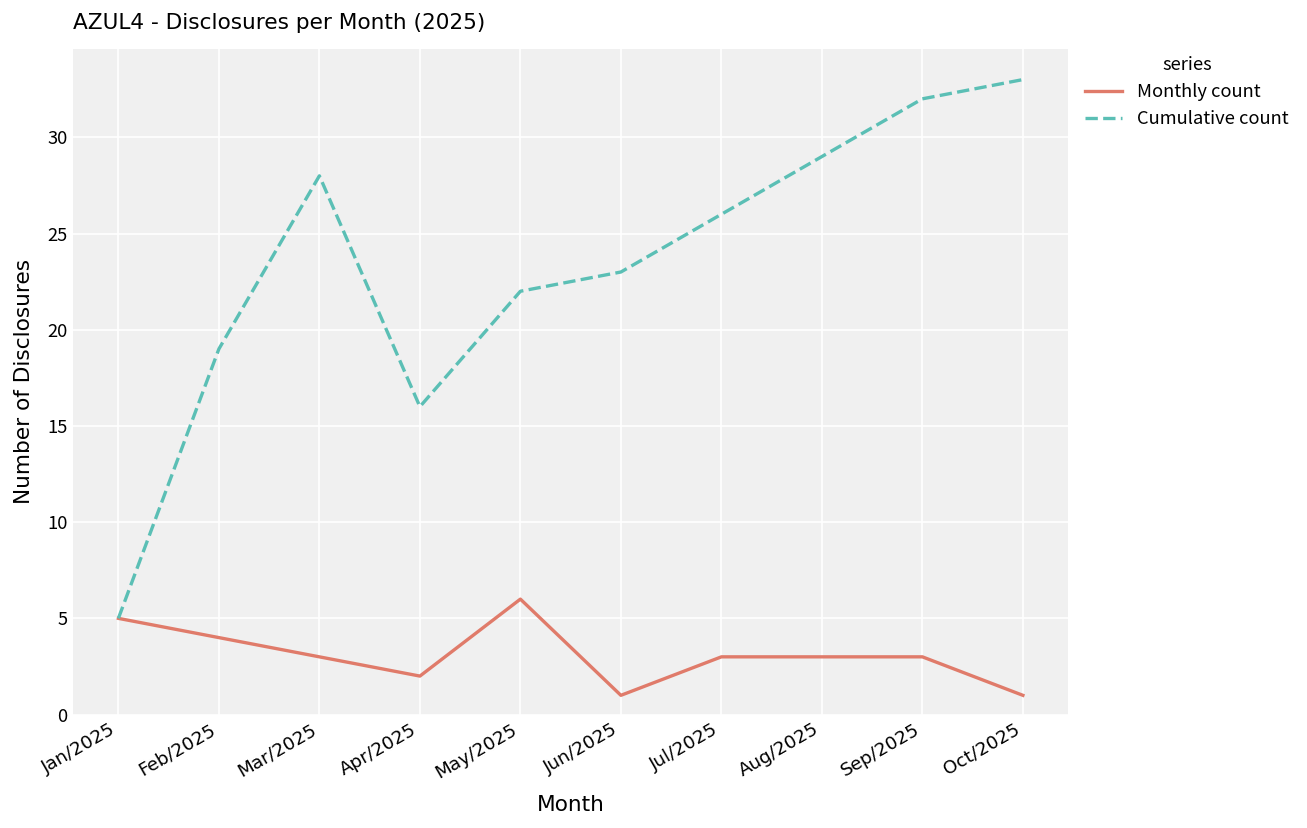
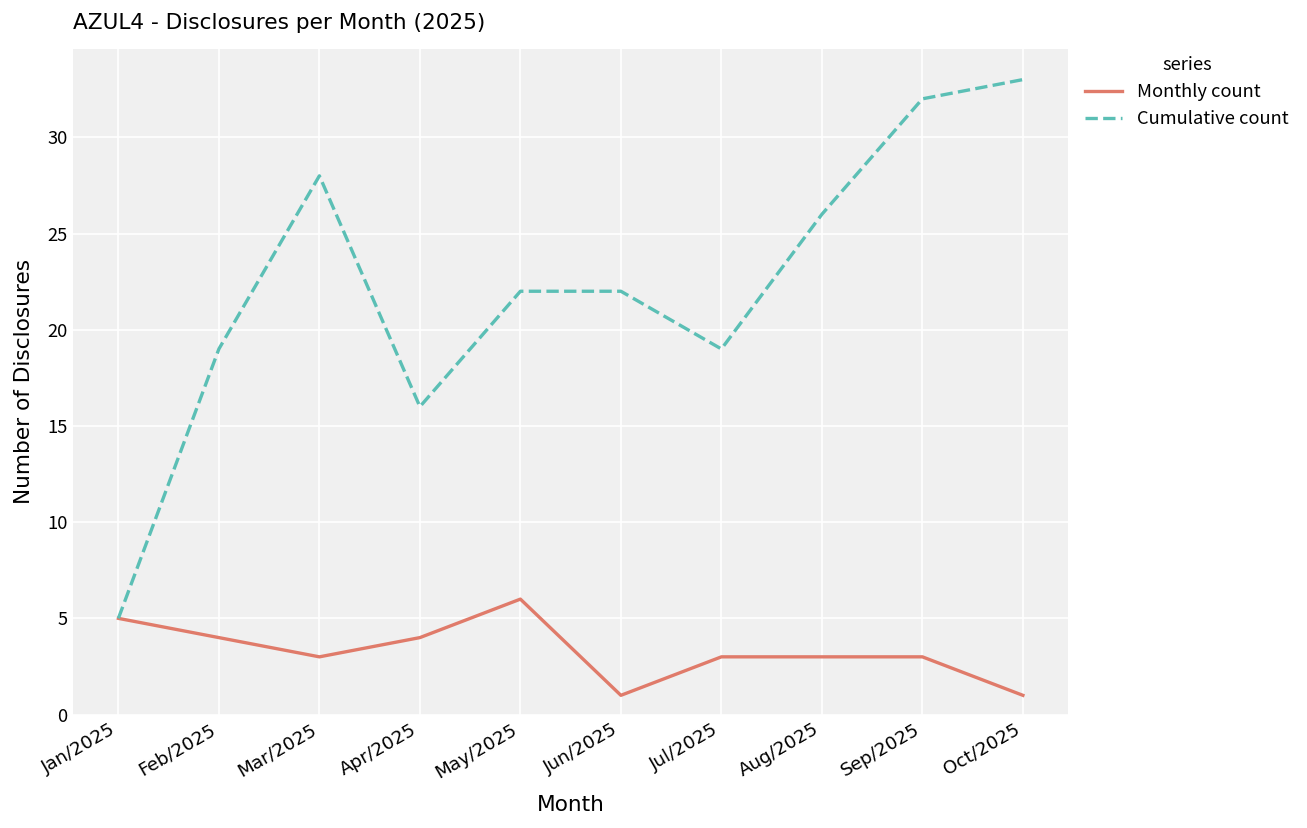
  {
    "Monthly count": {
      "Feb/2025": 4,
      "Mar/2025": 3,
-     "Apr/2025": 2,
+     "Apr/2025": 4,
      "May/2025": 6,
      "Jun/2025": 1,
      "Jul/2025": 3,
      "Aug/2025": 3,
      "Sep/2025": 3,
      "Oct/2025": 1
    },
    "Cumulative count": {
      "Feb/2025": 19,
      "Mar/2025": 28,
      "Apr/2025": 16,
      "May/2025": 22,
-     "Jun/2025": 23,
-     "Jul/2025": 26,
-     "Aug/2025": 29,
+     "Jun/2025": 22,
+     "Jul/2025": 19,
+     "Aug/2025": 26,
      "Sep/2025": 32,
      "Oct/2025": 33
    }
  }
